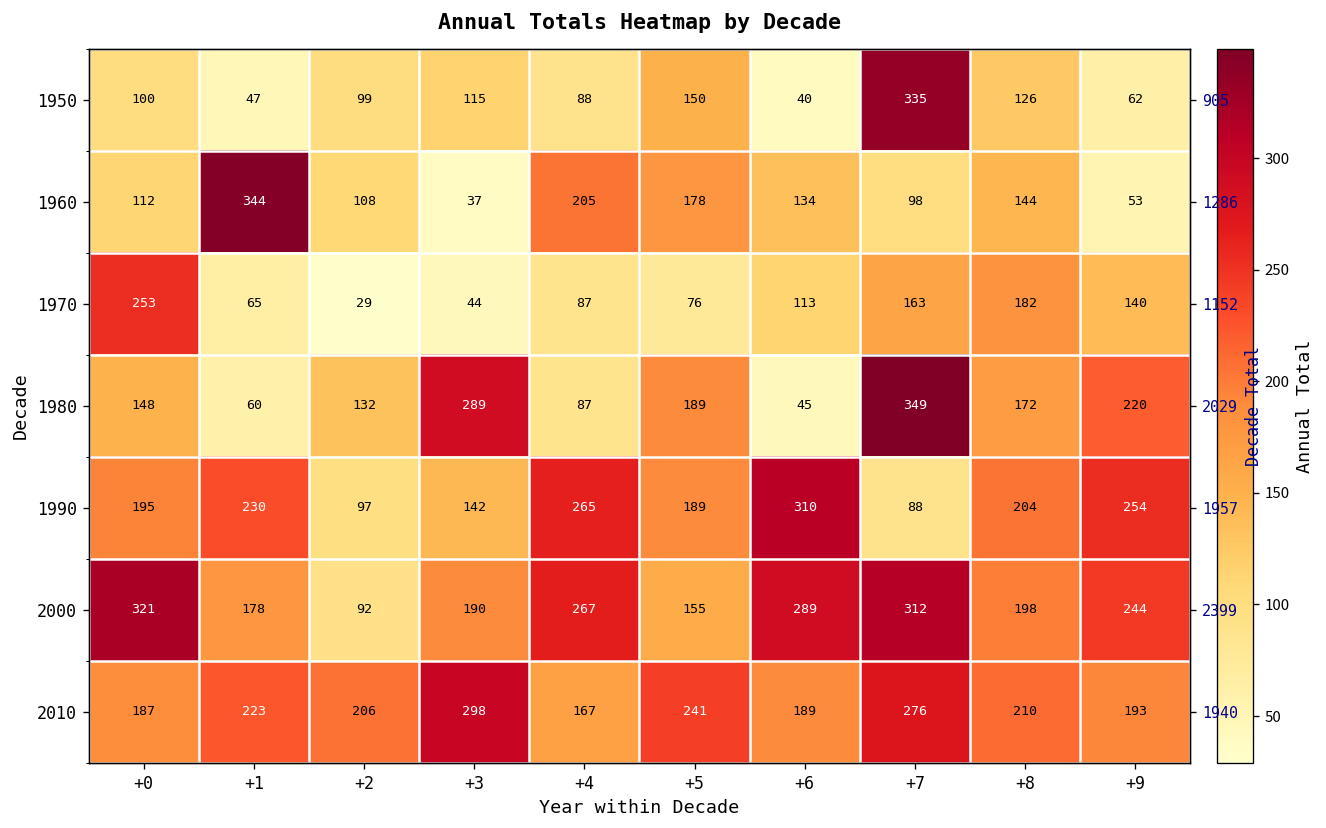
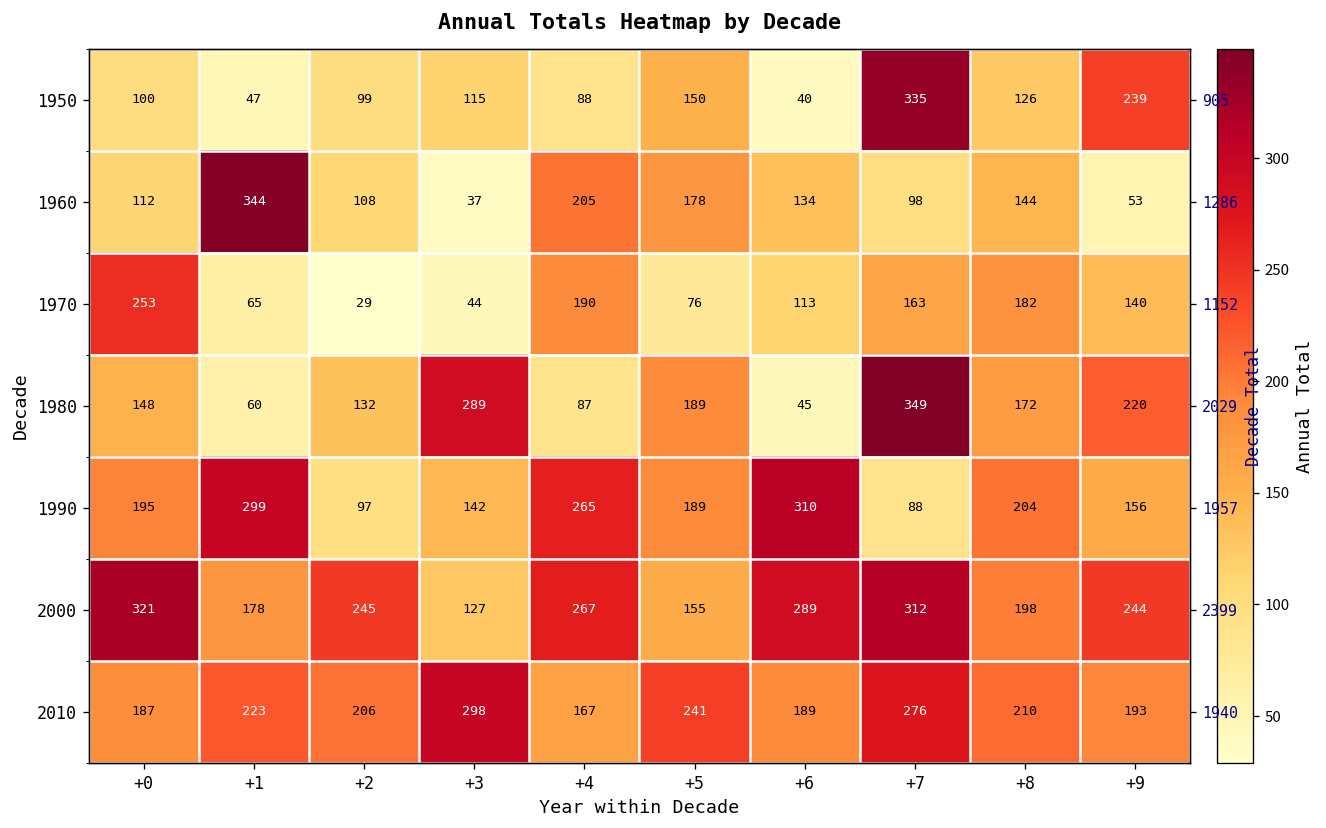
  {
    "1950": {
      "+0": 100,
      "+1": 47,
      "+2": 99,
      "+3": 115,
      "+4": 88,
      "+5": 150,
      "+6": 40,
      "+7": 335,
      "+8": 126,
-     "+9": 62
+     "+9": 239
    },
    "1960": {
      "+0": 112,
      "+1": 344,
      "+2": 108,
      "+3": 37,
      "+4": 205,
      "+5": 178,
      "+6": 134,
      "+7": 98,
      "+8": 144,
      "+9": 53
    },
    "1970": {
      "+0": 253,
      "+1": 65,
      "+2": 29,
      "+3": 44,
-     "+4": 87,
+     "+4": 190,
      "+5": 76,
      "+6": 113,
      "+7": 163,
      "+8": 182,
      "+9": 140
    },
    "1980": {
      "+0": 148,
      "+1": 60,
      "+2": 132,
      "+3": 289,
      "+4": 87,
      "+5": 189,
      "+6": 45,
      "+7": 349,
      "+8": 172,
      "+9": 220
    },
    "1990": {
      "+0": 195,
-     "+1": 230,
+     "+1": 299,
      "+2": 97,
      "+3": 142,
      "+4": 265,
      "+5": 189,
      "+6": 310,
      "+7": 88,
      "+8": 204,
-     "+9": 254
+     "+9": 156
    },
    "2000": {
      "+0": 321,
      "+1": 178,
-     "+2": 92,
-     "+3": 190,
+     "+2": 245,
+     "+3": 127,
      "+4": 267,
      "+5": 155,
      "+6": 289,
      "+7": 312,
      "+8": 198,
      "+9": 244
    },
    "2010": {
      "+0": 187,
      "+1": 223,
      "+2": 206,
      "+3": 298,
      "+4": 167,
      "+5": 241,
      "+6": 189,
      "+7": 276,
      "+8": 210,
      "+9": 193
    }
  }
